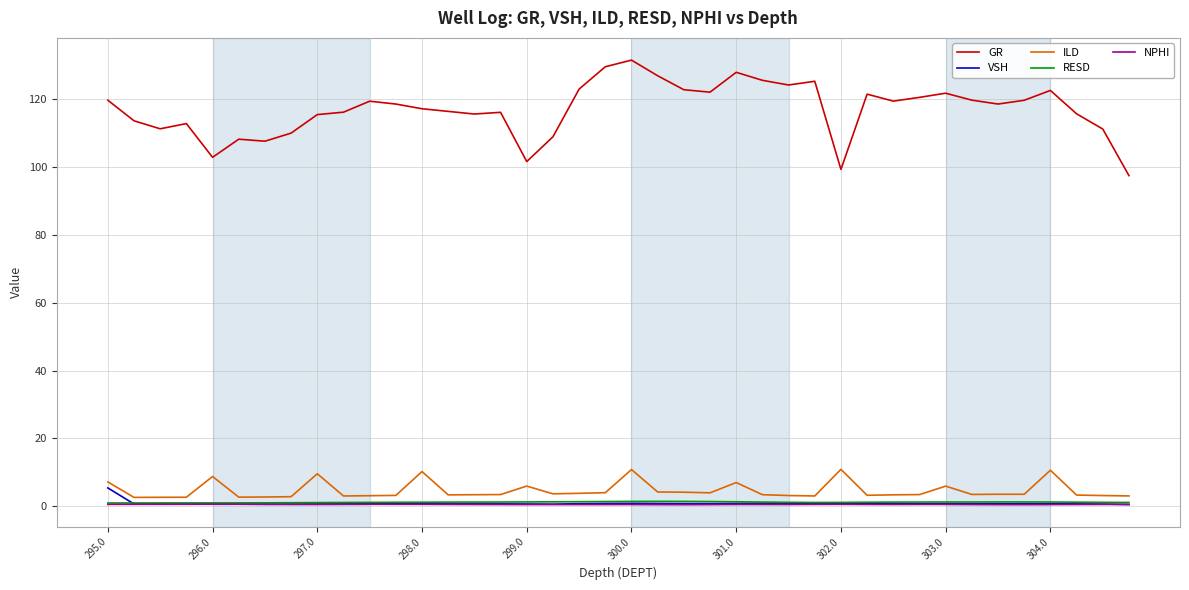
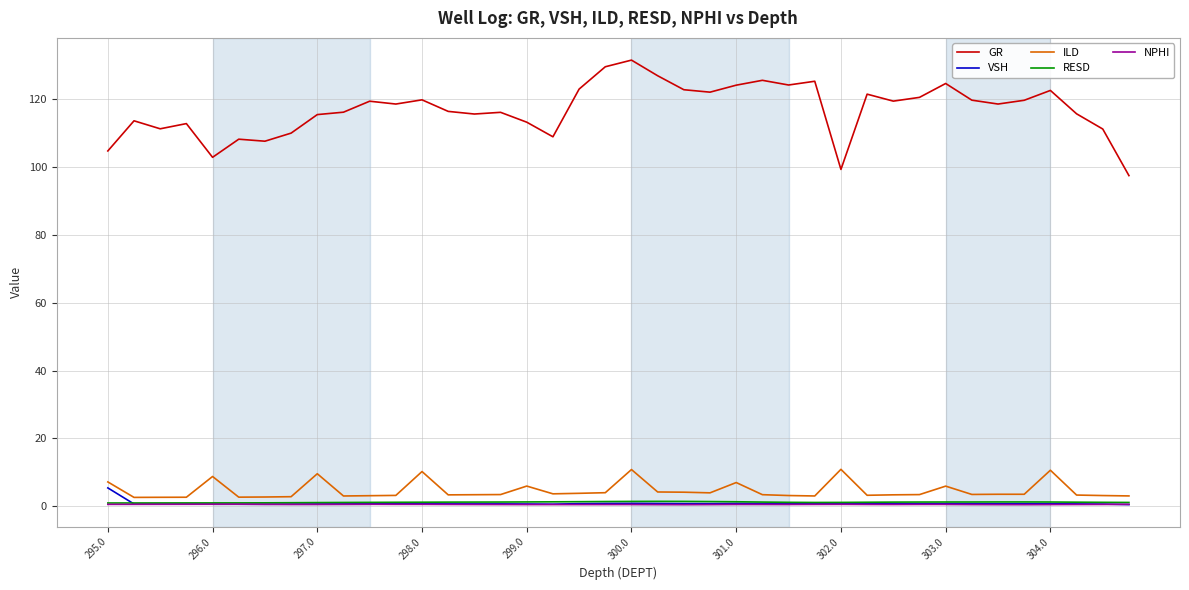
  {
    "GR": {
-     "295.0": 120,
+     "295.0": 105,
      "296.0": 103,
      "297.0": 115,
-     "298.0": 117,
-     "299.0": 102,
+     "298.0": 120,
+     "299.0": 113,
      "300.0": 132,
-     "301.0": 128,
+     "301.0": 124,
      "302.0": 99,
-     "303.0": 122,
+     "303.0": 125,
      "304.0": 123
    },
    "VSH": {
      "295.0": 5
    },
    "ILD": {
      "295.0": 7,
      "296.0": 9,
      "297.0": 10,
      "298.0": 10,
      "299.0": 6,
      "300.0": 11,
      "301.0": 7,
      "302.0": 11,
      "303.0": 6,
      "304.0": 11
    }
  }
